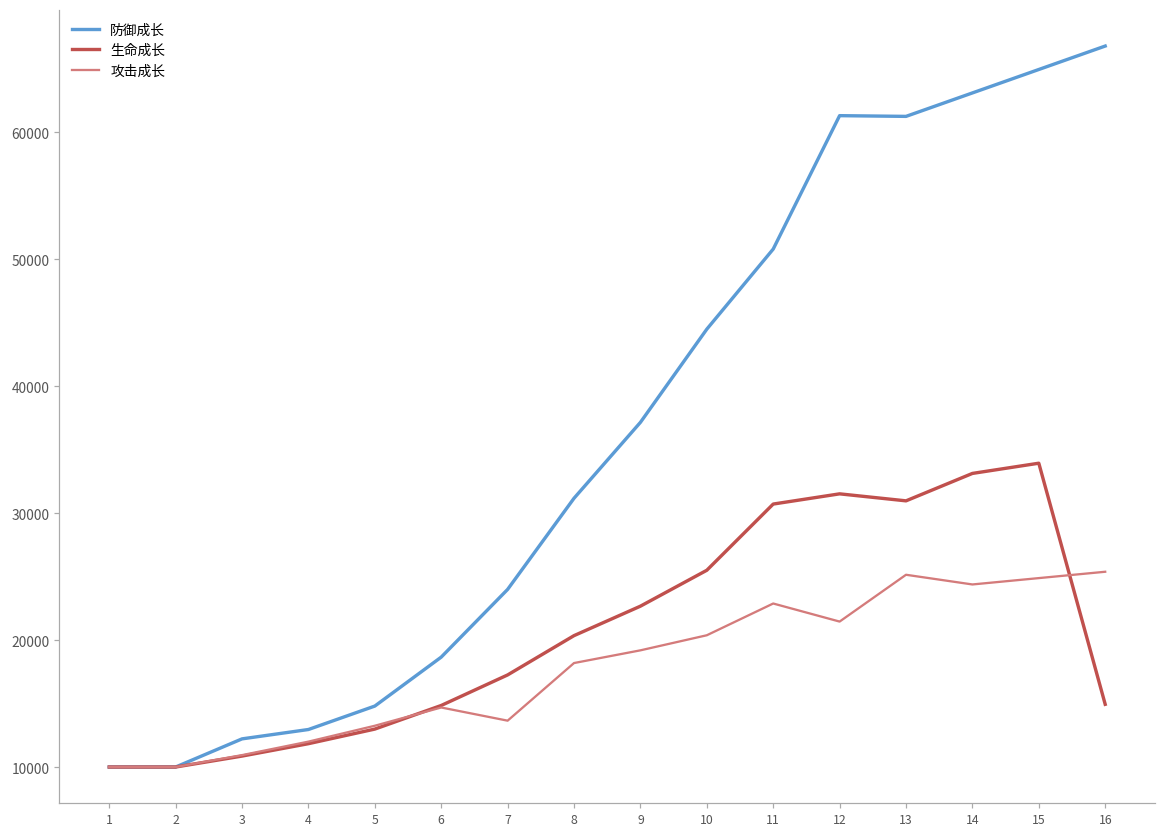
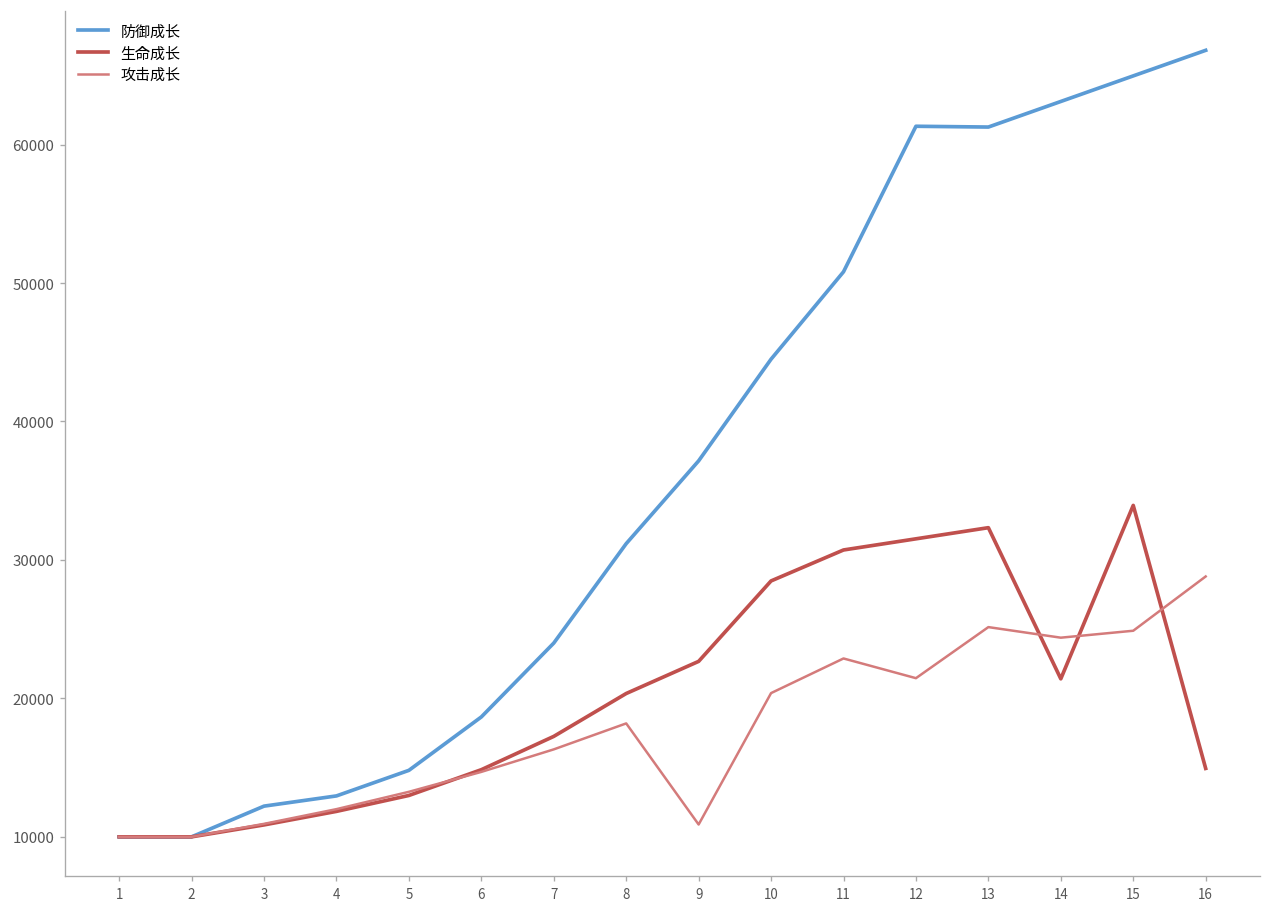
  {
    "防御成长": {
      "3": 12200,
      "4": 13000,
      "5": 14800,
      "6": 18700,
      "7": 24000,
      "8": 31200,
      "9": 37200,
      "10": 44500,
      "11": 50800,
      "12": 61300,
      "13": 61300,
      "14": 63100,
      "15": 65000,
      "16": 66800
    },
    "生命成长": {
      "5": 13000,
      "7": 17300,
      "8": 20400,
      "9": 22700,
-     "10": 25500,
+     "10": 28500,
      "11": 30700,
      "12": 31500,
-     "13": 31000,
-     "14": 33100,
+     "13": 32300,
+     "14": 21400,
      "15": 33900,
      "16": 14900
    },
    "攻击成长": {
      "5": 13300,
-     "7": 13700,
+     "7": 16300,
      "8": 18200,
-     "9": 19200,
+     "9": 10900,
      "10": 20400,
      "11": 22900,
      "12": 21500,
      "13": 25100,
      "14": 24400,
      "15": 24900,
-     "16": 25400
+     "16": 28800
    }
  }
